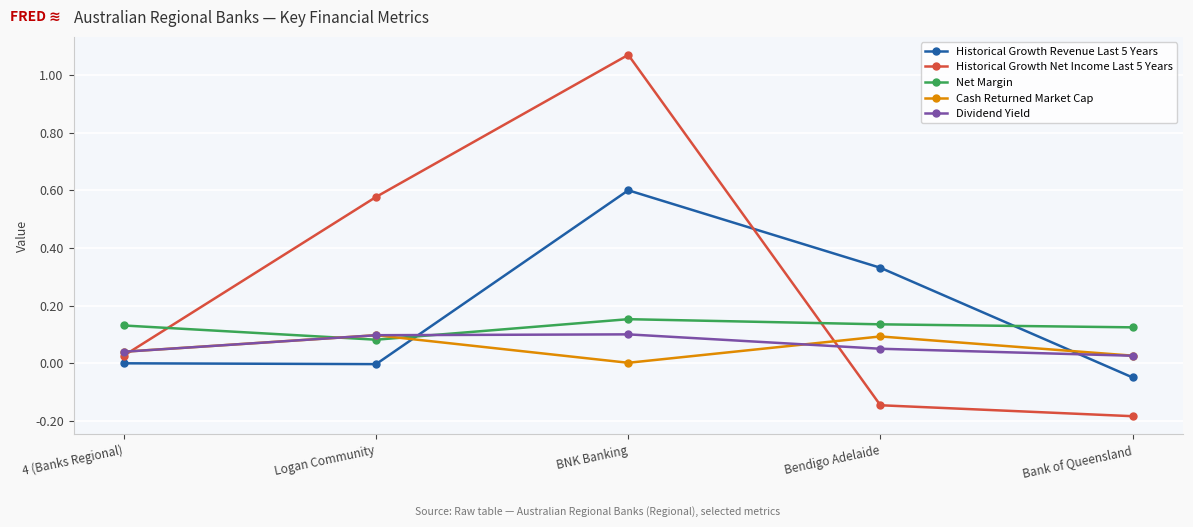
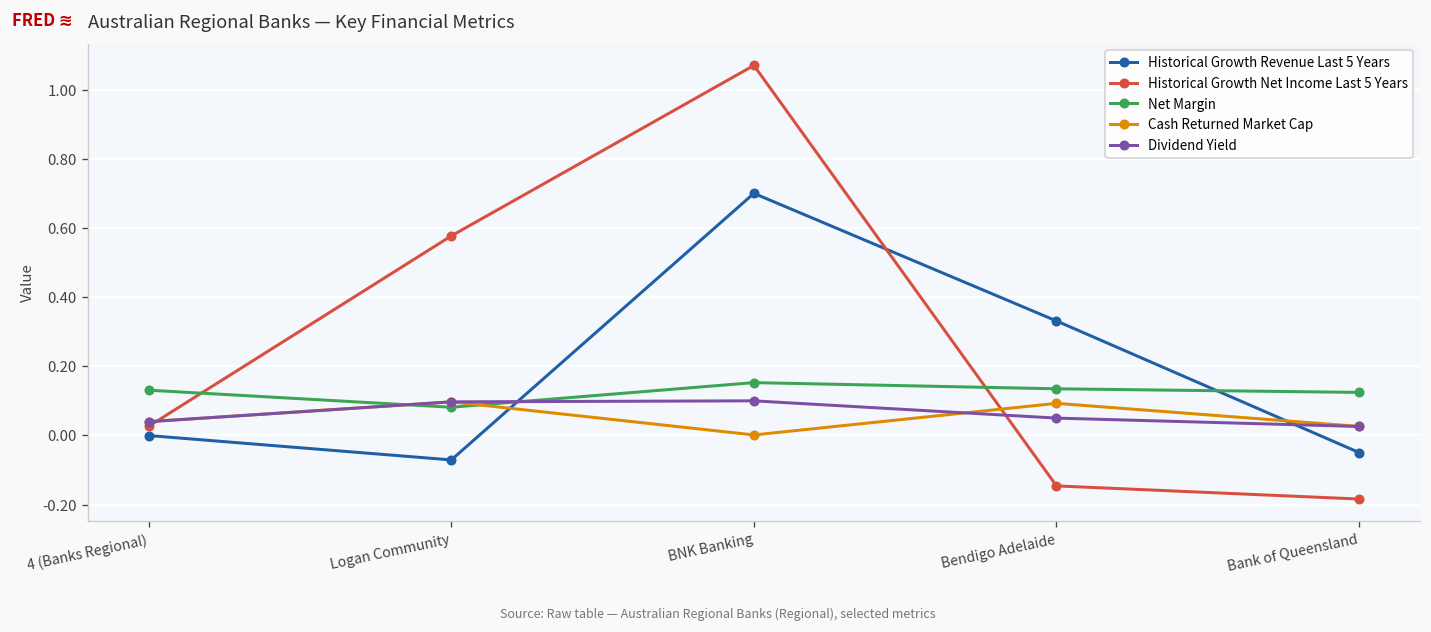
  {
    "Historical Growth Revenue Last 5 Years": {
      "4 (Banks Regional)": 0.00,
-     "Logan Community": 0.00,
-     "BNK Banking": 0.6,
+     "Logan Community": -0.07,
+     "BNK Banking": 0.7,
      "Bendigo Adelaide": 0.33,
      "Bank of Queensland": -0.05
    },
    "Historical Growth Net Income Last 5 Years": {
      "4 (Banks Regional)": 0.03,
      "Logan Community": 0.58,
      "BNK Banking": 1.07,
      "Bendigo Adelaide": -0.15,
      "Bank of Queensland": -0.18
    },
    "Net Margin": {
      "4 (Banks Regional)": 0.13,
      "Logan Community": 0.08,
      "BNK Banking": 0.15,
      "Bendigo Adelaide": 0.13,
      "Bank of Queensland": 0.12
    },
    "Cash Returned Market Cap": {
      "BNK Banking": 0.00,
      "Bendigo Adelaide": 0.09
    },
    "Dividend Yield": {
      "BNK Banking": 0.10,
      "Bendigo Adelaide": 0.05
    }
  }
